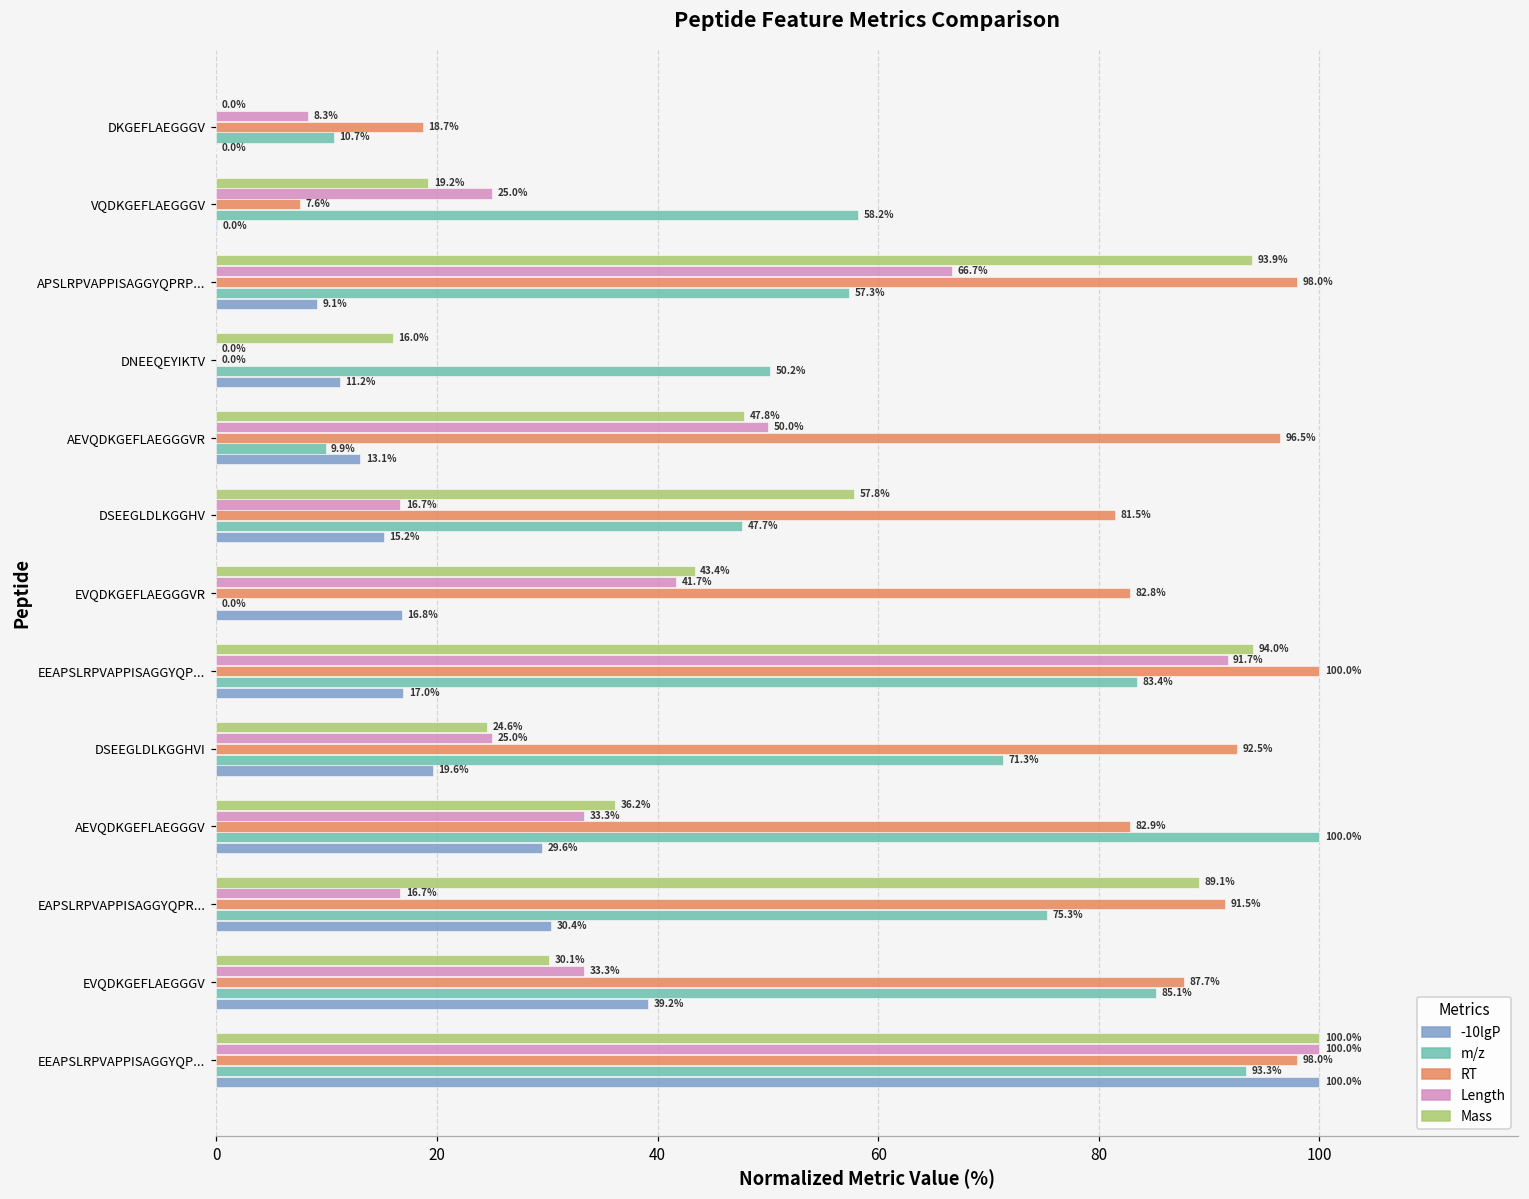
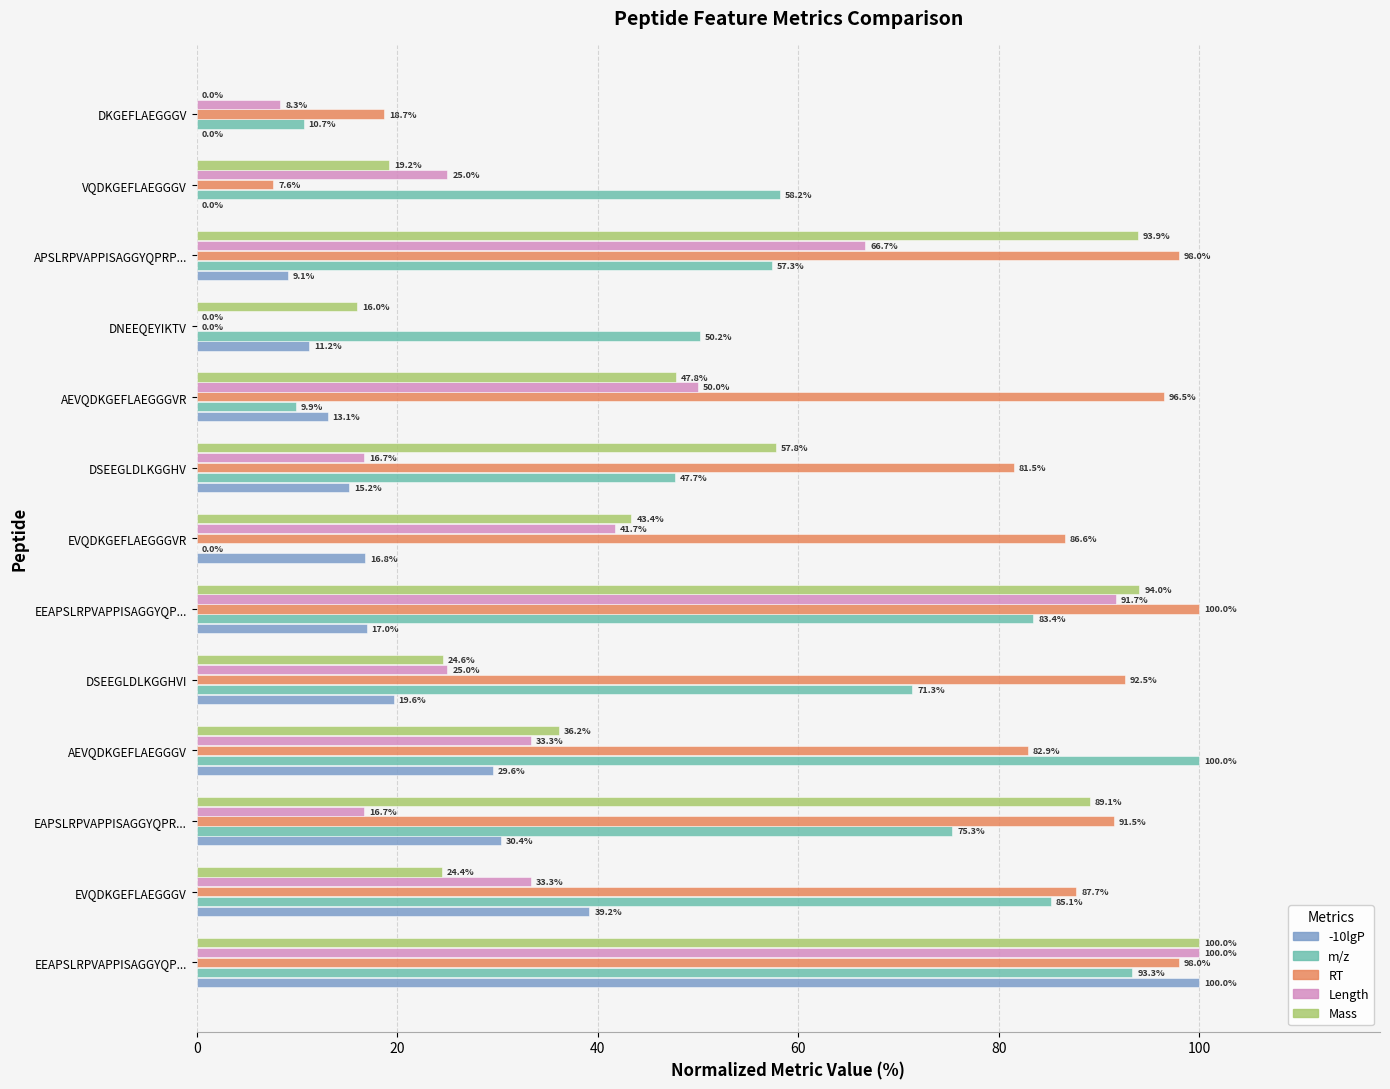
  {
    "RT": {
      "DKGEFLAEGGGV": "18.7%",
      "VQDKGEFLAEGGGV": "7.6%",
      "APSLRPVAPPISAGGYQPRP...": "98.0%",
      "DNEEQEYIKTV": "0.0%",
      "AEVQDKGEFLAEGGGVR": "96.5%",
      "DSEEGLDLKGGHV": "81.5%",
-     "EVQDKGEFLAEGGGVR": "82.8%",
+     "EVQDKGEFLAEGGGVR": "86.6%",
      "DSEEGLDLKGGHVI": "92.5%",
      "AEVQDKGEFLAEGGGV": "82.9%",
      "EAPSLRPVAPPISAGGYQPR...": "91.5%",
      "EVQDKGEFLAEGGGV": "87.7%"
    },
    "Length": {
      "DKGEFLAEGGGV": "8.3%",
      "VQDKGEFLAEGGGV": "25.0%",
      "APSLRPVAPPISAGGYQPRP...": "66.7%",
      "DNEEQEYIKTV": "0.0%",
      "AEVQDKGEFLAEGGGVR": "50.0%",
      "DSEEGLDLKGGHV": "16.7%",
      "EVQDKGEFLAEGGGVR": "41.7%",
      "DSEEGLDLKGGHVI": "25.0%",
      "AEVQDKGEFLAEGGGV": "33.3%",
      "EAPSLRPVAPPISAGGYQPR...": "16.7%",
      "EVQDKGEFLAEGGGV": "33.3%"
    },
    "Mass": {
      "DKGEFLAEGGGV": "0.0%",
      "VQDKGEFLAEGGGV": "19.2%",
      "APSLRPVAPPISAGGYQPRP...": "93.9%",
      "DNEEQEYIKTV": "16.0%",
      "AEVQDKGEFLAEGGGVR": "47.8%",
      "DSEEGLDLKGGHV": "57.8%",
      "EVQDKGEFLAEGGGVR": "43.4%",
      "DSEEGLDLKGGHVI": "24.6%",
      "AEVQDKGEFLAEGGGV": "36.2%",
      "EAPSLRPVAPPISAGGYQPR...": "89.1%",
-     "EVQDKGEFLAEGGGV": "30.1%"
+     "EVQDKGEFLAEGGGV": "24.4%"
    }
  }
